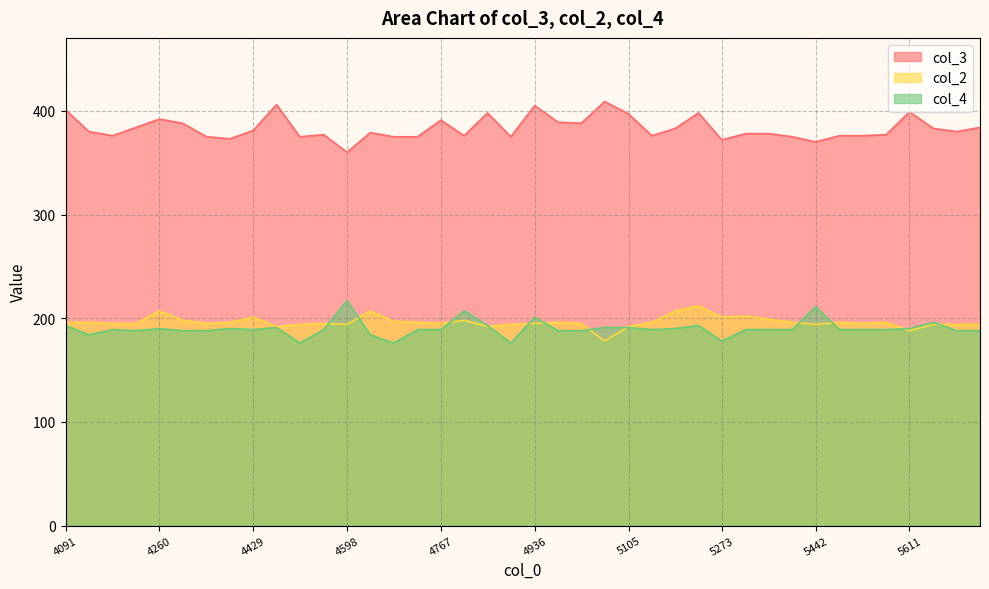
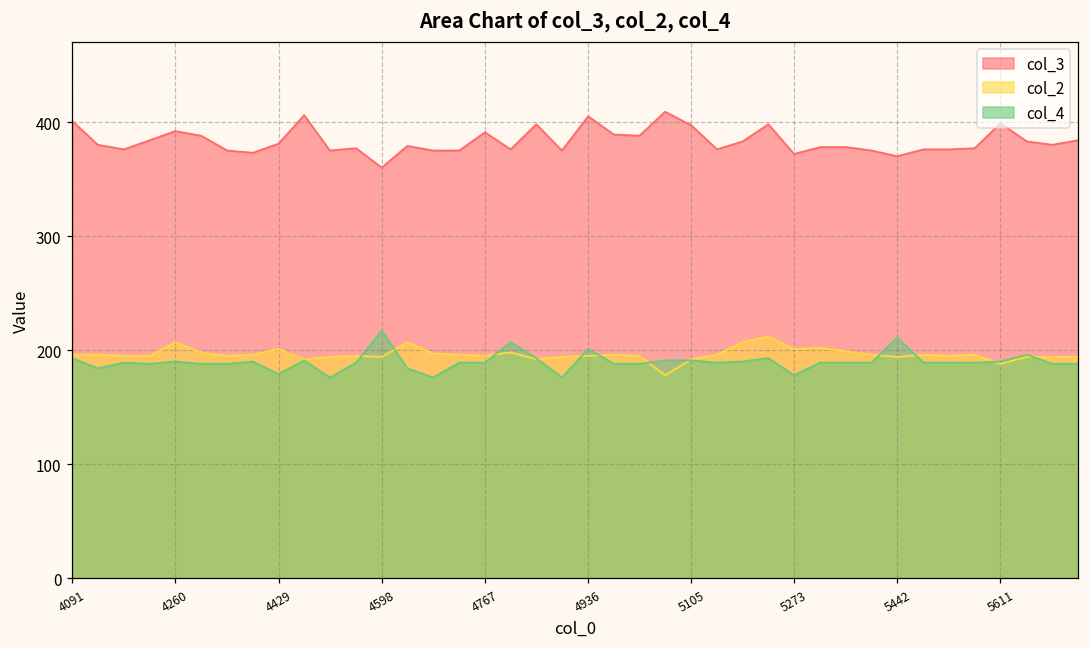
  {
    "col_3": {
      "4091": 401,
      "4260": 392,
      "4429": 381,
      "4598": 360,
      "4767": 391,
      "4936": 405,
      "5105": 397,
      "5273": 372,
      "5442": 370,
      "5611": 399
    },
    "col_2": {
      "4091": 196,
      "4260": 207,
      "4429": 201,
      "4598": 194,
      "4767": 195,
      "4936": 195,
      "5273": 201,
      "5442": 194
    },
    "col_4": {
      "4091": 193,
      "4260": 190,
-     "4429": 189,
+     "4429": 179,
      "4598": 217,
      "4767": 189,
      "4936": 201,
      "5273": 178,
      "5442": 211
    }
  }
